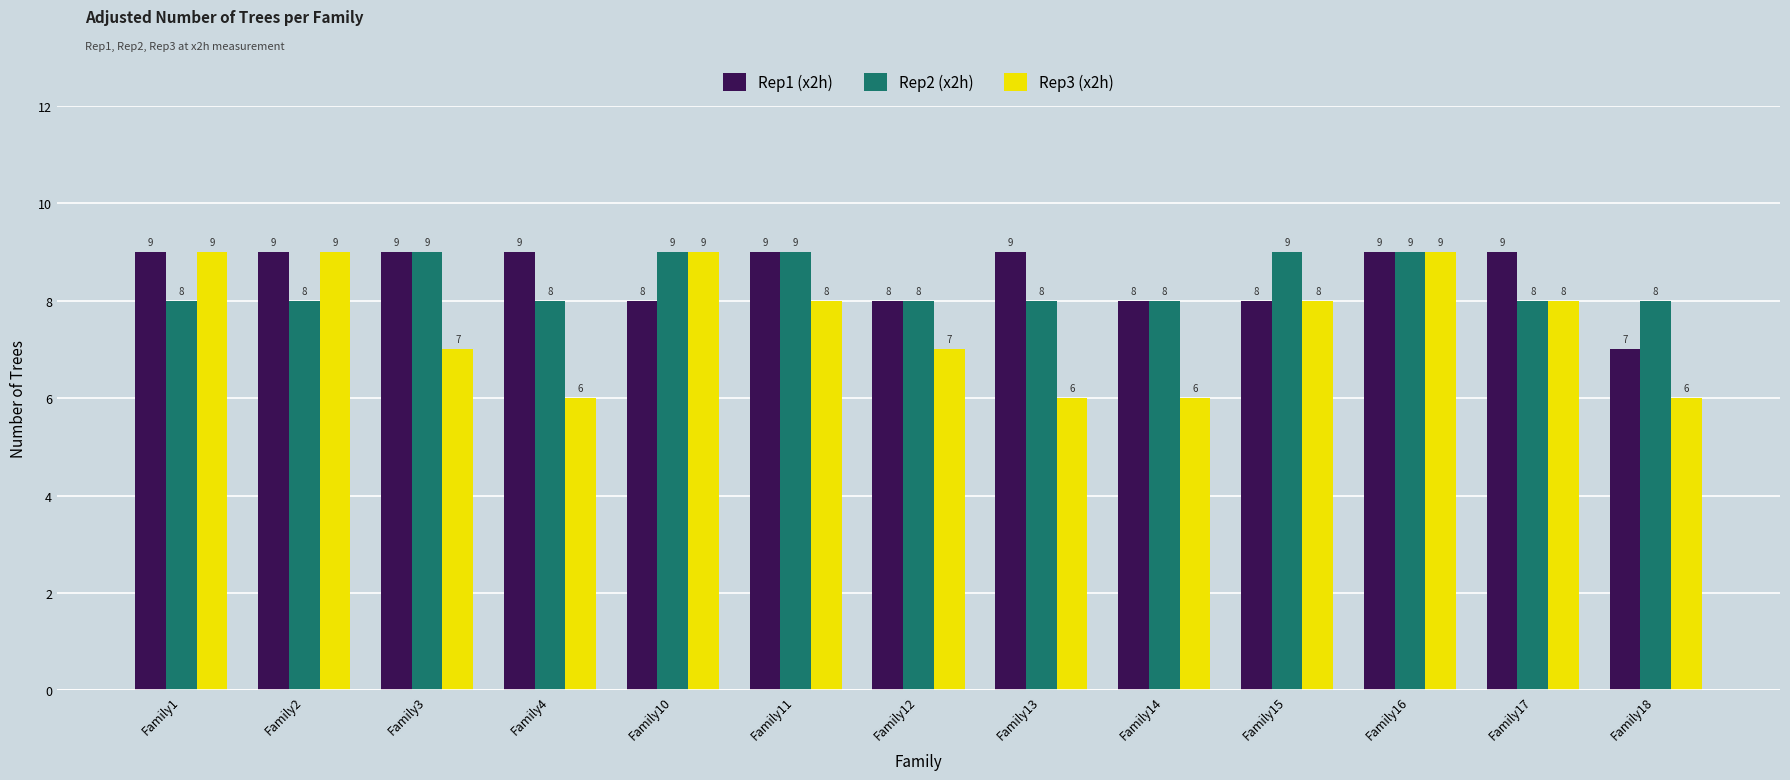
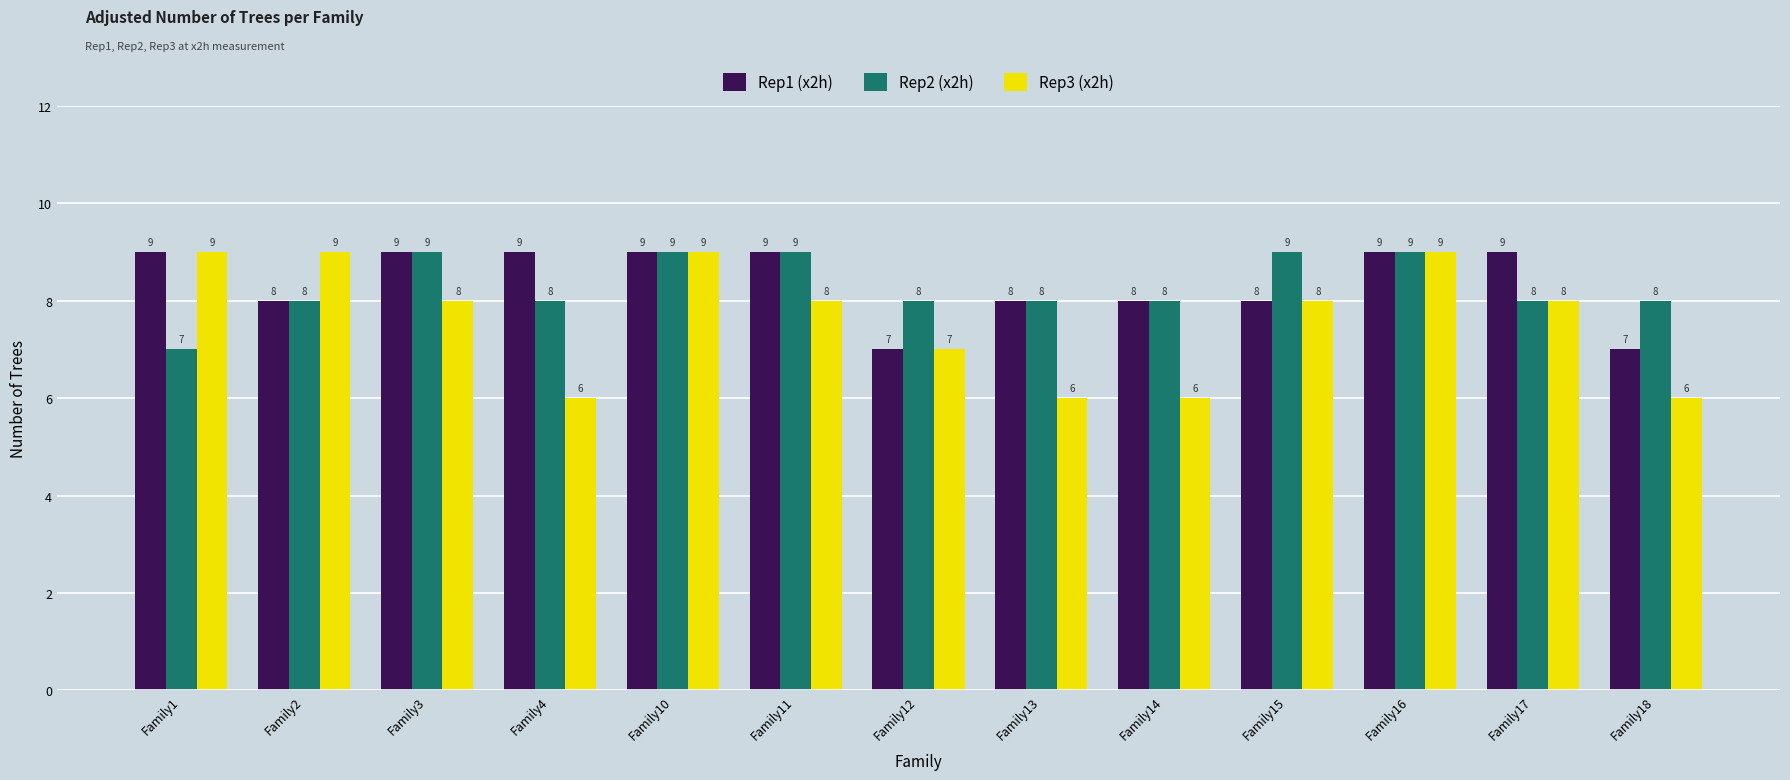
  {
    "Rep1 (x2h)": {
      "Family1": 9,
-     "Family2": 9,
+     "Family2": 8,
      "Family3": 9,
      "Family4": 9,
-     "Family10": 8,
+     "Family10": 9,
      "Family11": 9,
-     "Family12": 8,
-     "Family13": 9,
+     "Family12": 7,
+     "Family13": 8,
      "Family14": 8,
      "Family15": 8,
      "Family16": 9,
      "Family17": 9,
      "Family18": 7
    },
    "Rep2 (x2h)": {
-     "Family1": 8,
+     "Family1": 7,
      "Family2": 8,
      "Family3": 9,
      "Family4": 8,
      "Family10": 9,
      "Family11": 9,
      "Family12": 8,
      "Family13": 8,
      "Family14": 8,
      "Family15": 9,
      "Family16": 9,
      "Family17": 8,
      "Family18": 8
    },
    "Rep3 (x2h)": {
      "Family1": 9,
      "Family2": 9,
-     "Family3": 7,
+     "Family3": 8,
      "Family4": 6,
      "Family10": 9,
      "Family11": 8,
      "Family12": 7,
      "Family13": 6,
      "Family14": 6,
      "Family15": 8,
      "Family16": 9,
      "Family17": 8,
      "Family18": 6
    }
  }
